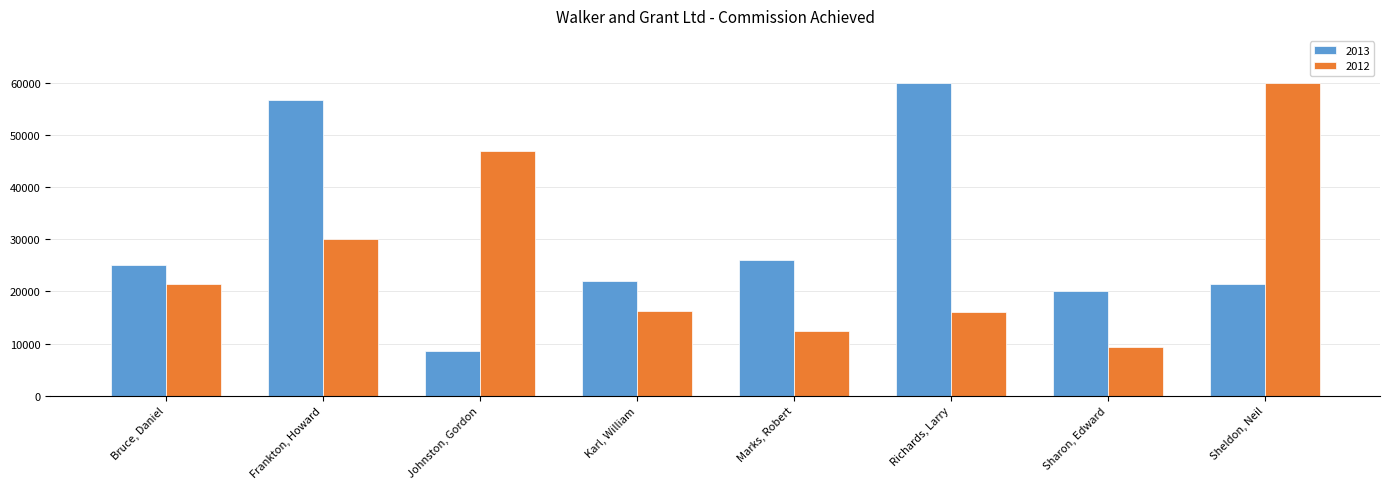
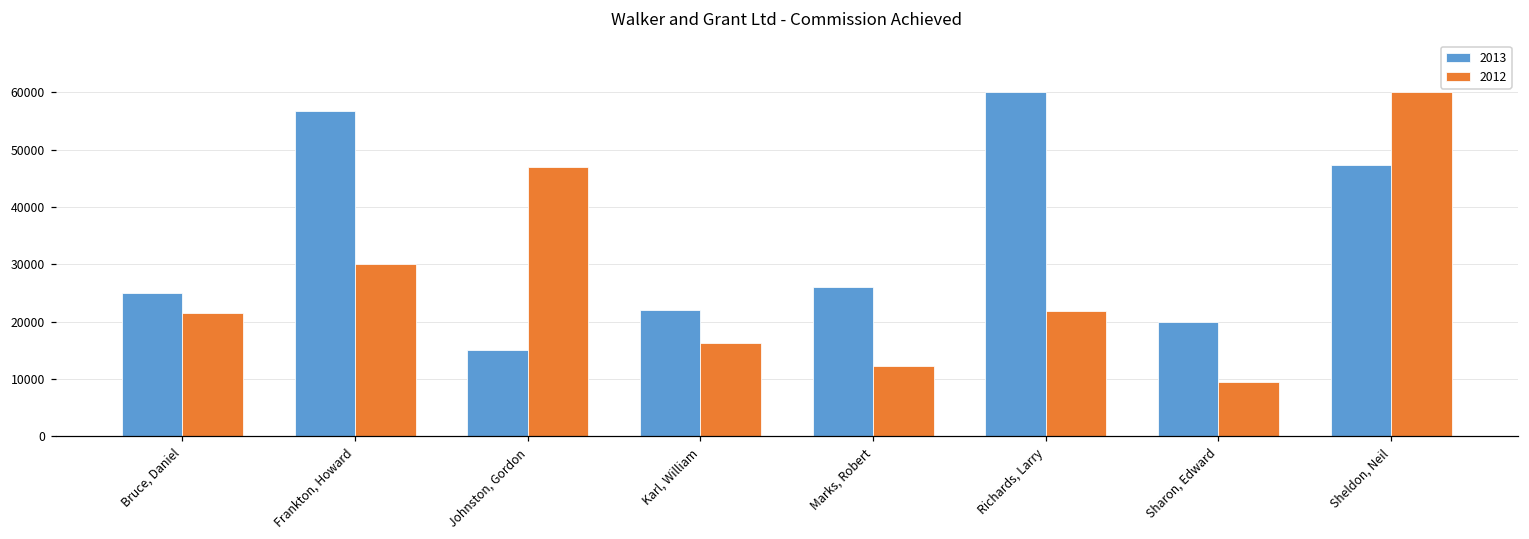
  {
    "2013": {
      "Bruce, Daniel": 25000,
      "Frankton, Howard": 57000,
-     "Johnston, Gordon": 9000,
+     "Johnston, Gordon": 15000,
      "Karl, William": 22000,
      "Marks, Robert": 26000,
      "Richards, Larry": 60000,
      "Sharon, Edward": 20000,
-     "Sheldon, Neil": 22000
+     "Sheldon, Neil": 47000
    },
    "2012": {
      "Bruce, Daniel": 22000,
      "Frankton, Howard": 30000,
      "Johnston, Gordon": 47000,
      "Karl, William": 16000,
      "Marks, Robert": 12000,
-     "Richards, Larry": 16000,
+     "Richards, Larry": 22000,
      "Sharon, Edward": 9000,
      "Sheldon, Neil": 60000
    }
  }
